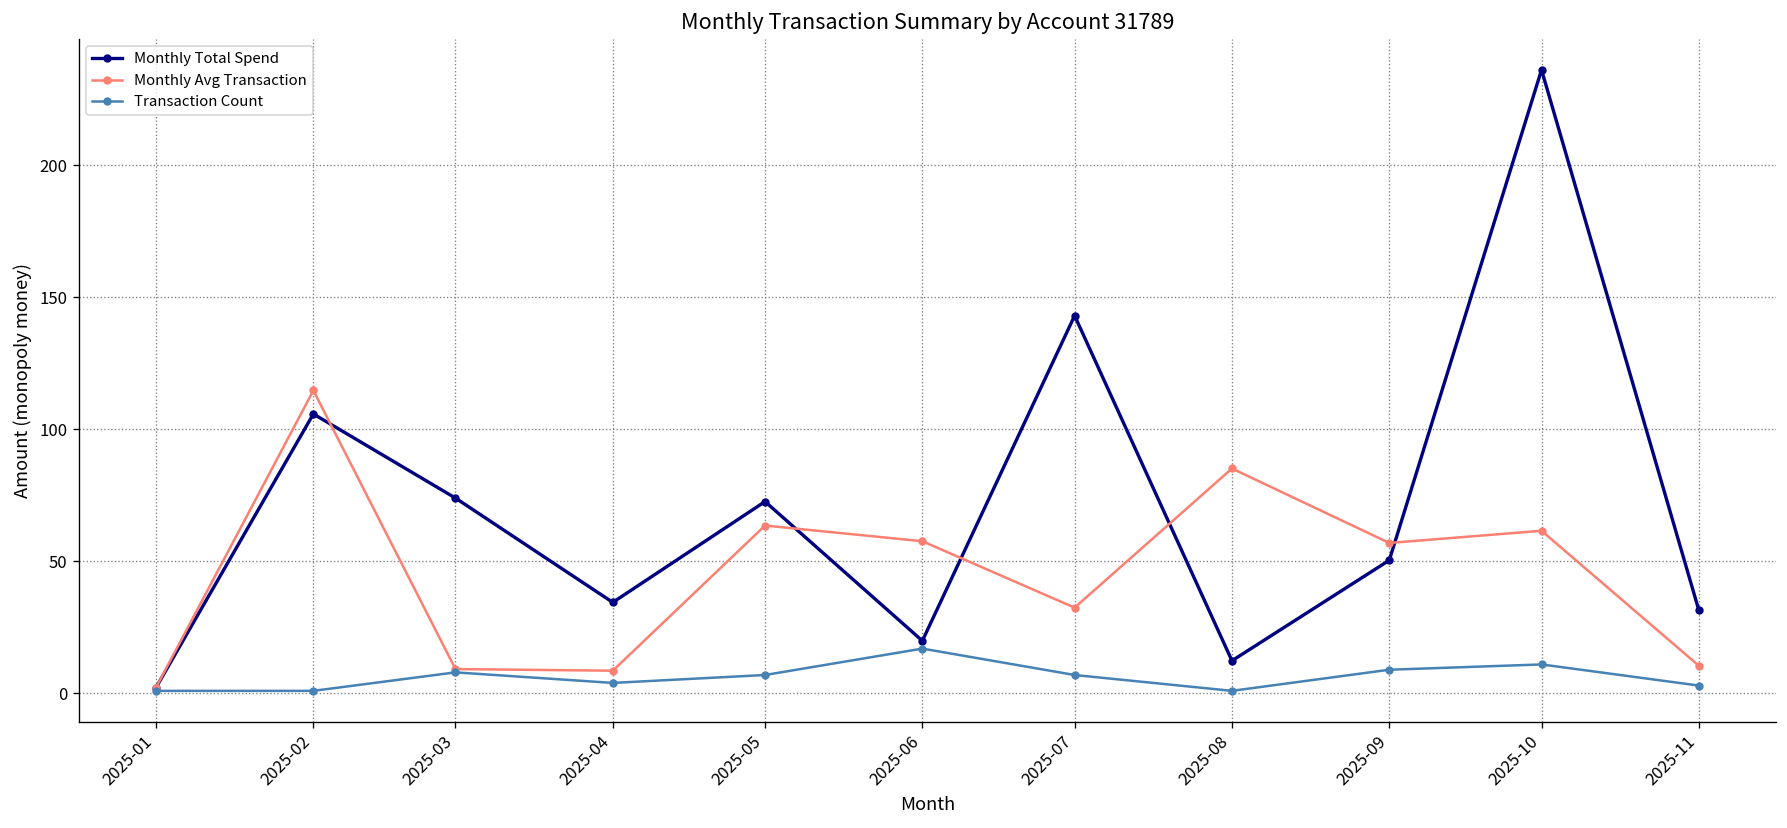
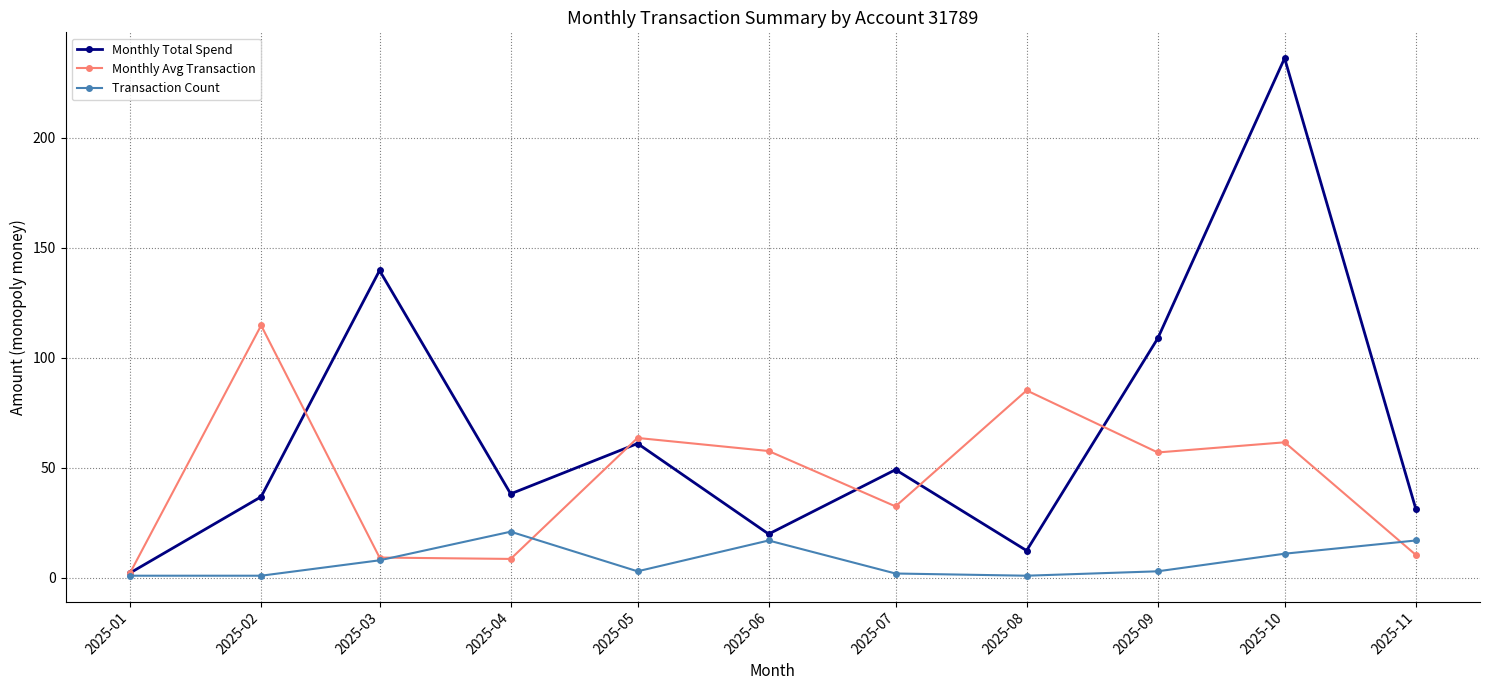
  {
    "Monthly Total Spend": {
-     "2025-02": 106,
-     "2025-03": 74,
-     "2025-04": 35,
-     "2025-05": 73,
+     "2025-02": 37,
+     "2025-03": 140,
+     "2025-04": 38,
+     "2025-05": 61,
      "2025-06": 20,
-     "2025-07": 143,
+     "2025-07": 49,
      "2025-08": 12,
-     "2025-09": 50,
+     "2025-09": 109,
      "2025-10": 236,
      "2025-11": 32
    },
    "Monthly Avg Transaction": {
      "2025-02": 115,
      "2025-03": 9,
      "2025-04": 9,
      "2025-05": 64,
      "2025-06": 58,
      "2025-07": 33,
      "2025-08": 85,
      "2025-09": 57,
      "2025-10": 62,
      "2025-11": 11
    },
    "Transaction Count": {
      "2025-01": 1,
      "2025-02": 1,
      "2025-03": 8,
-     "2025-04": 4,
-     "2025-05": 7,
+     "2025-04": 21,
+     "2025-05": 3,
      "2025-06": 17,
-     "2025-07": 7,
+     "2025-07": 2,
      "2025-08": 1,
-     "2025-09": 9,
+     "2025-09": 3,
      "2025-10": 11,
-     "2025-11": 3
+     "2025-11": 17
    }
  }
